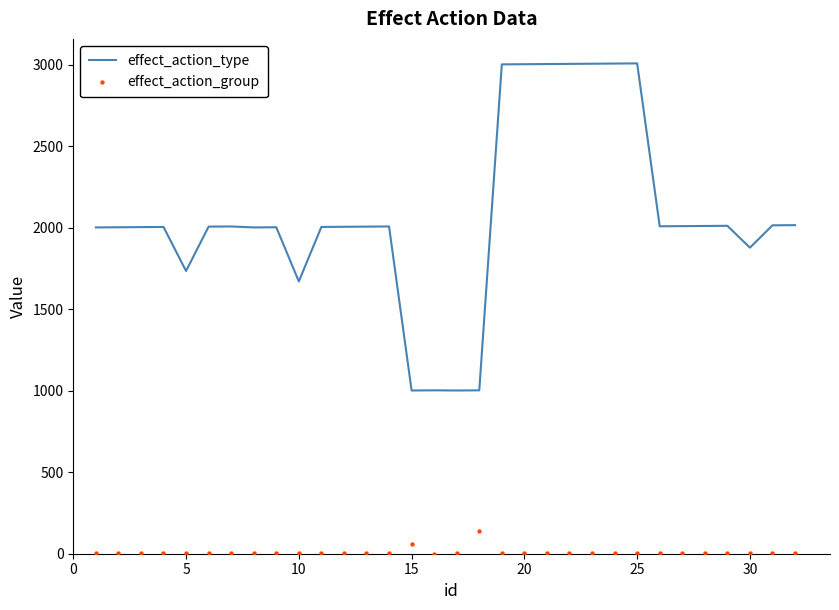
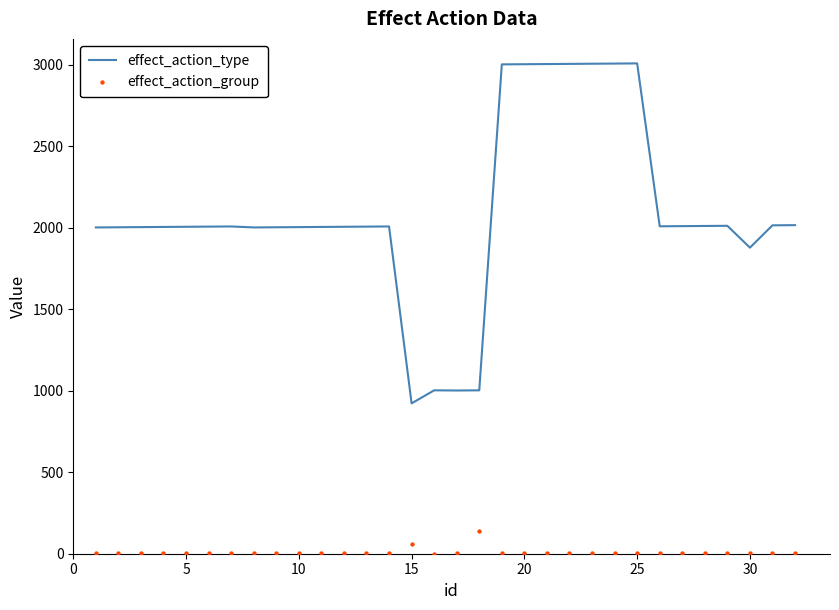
  {
    "effect_action_type": {
-     "5": 1730,
-     "10": 1670,
-     "15": 1000,
+     "5": 2010,
+     "10": 2000,
+     "15": 920,
      "20": 3000,
      "25": 3010,
      "30": 1880
    }
  }
